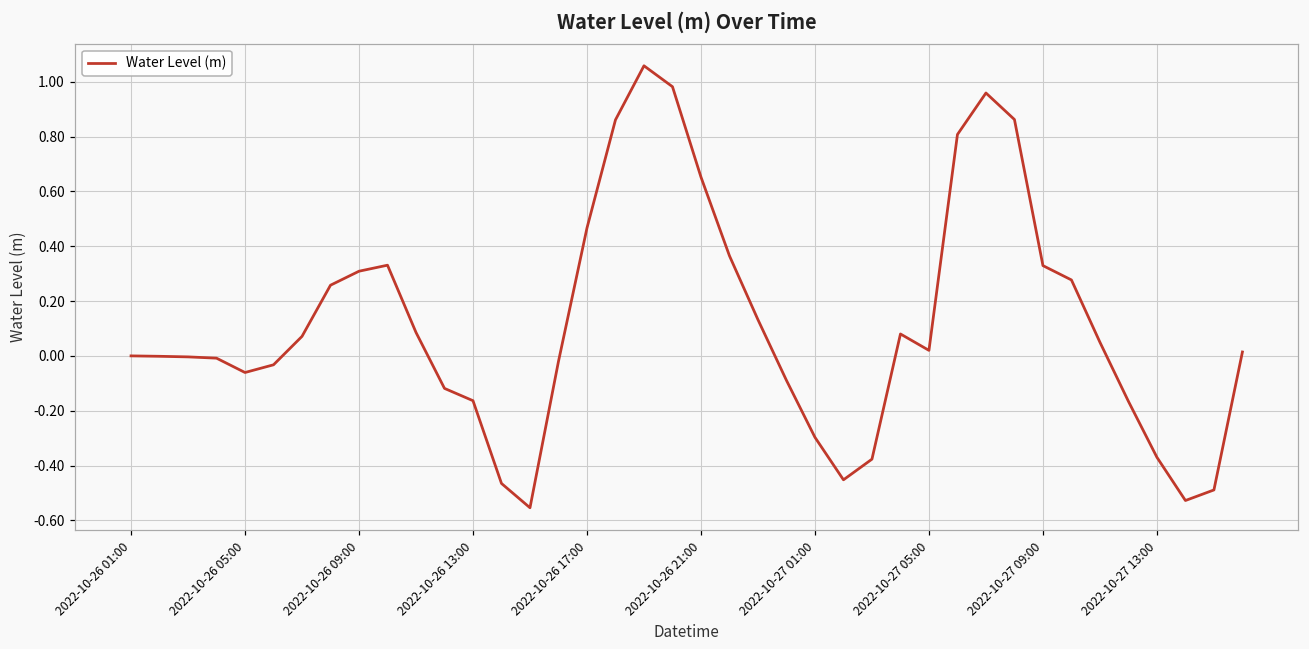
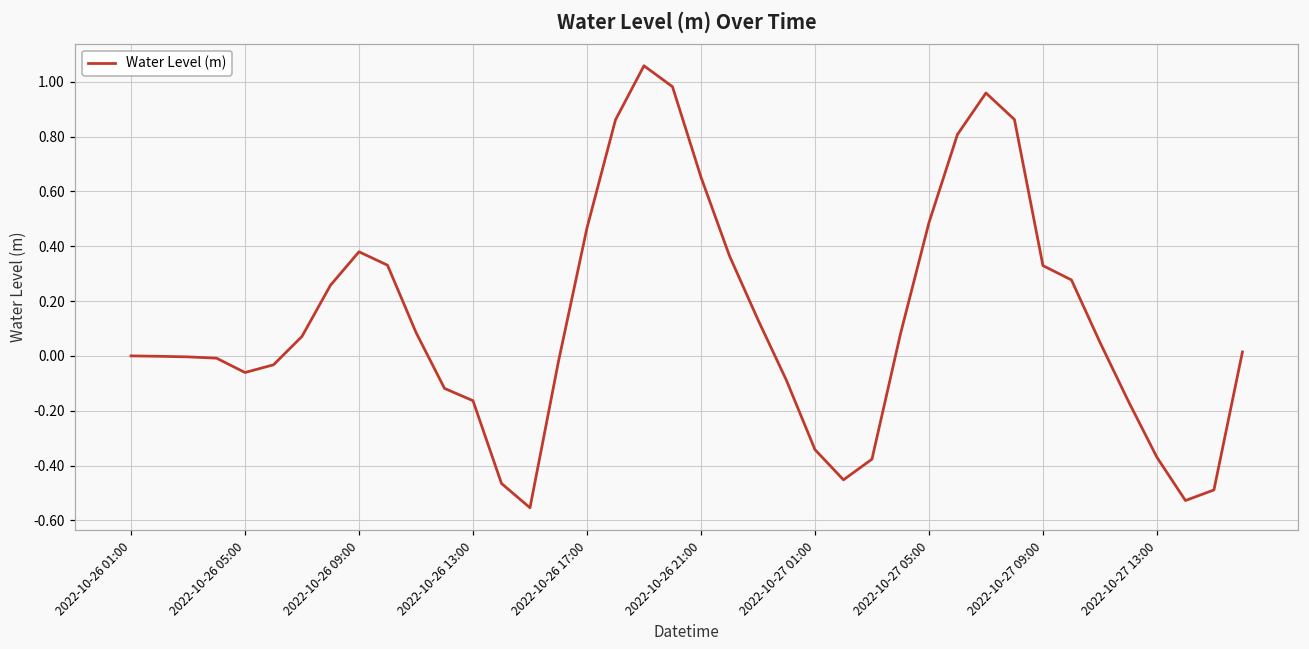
  {
    "2022-10-26 01:00": 0.00,
    "2022-10-26 05:00": -0.06,
-   "2022-10-26 09:00": 0.31,
+   "2022-10-26 09:00": 0.38,
    "2022-10-26 13:00": -0.16,
    "2022-10-26 17:00": 0.47,
    "2022-10-26 21:00": 0.65,
-   "2022-10-27 01:00": -0.30,
-   "2022-10-27 05:00": 0.02,
+   "2022-10-27 01:00": -0.34,
+   "2022-10-27 05:00": 0.49,
    "2022-10-27 09:00": 0.33,
    "2022-10-27 13:00": -0.37
  }
